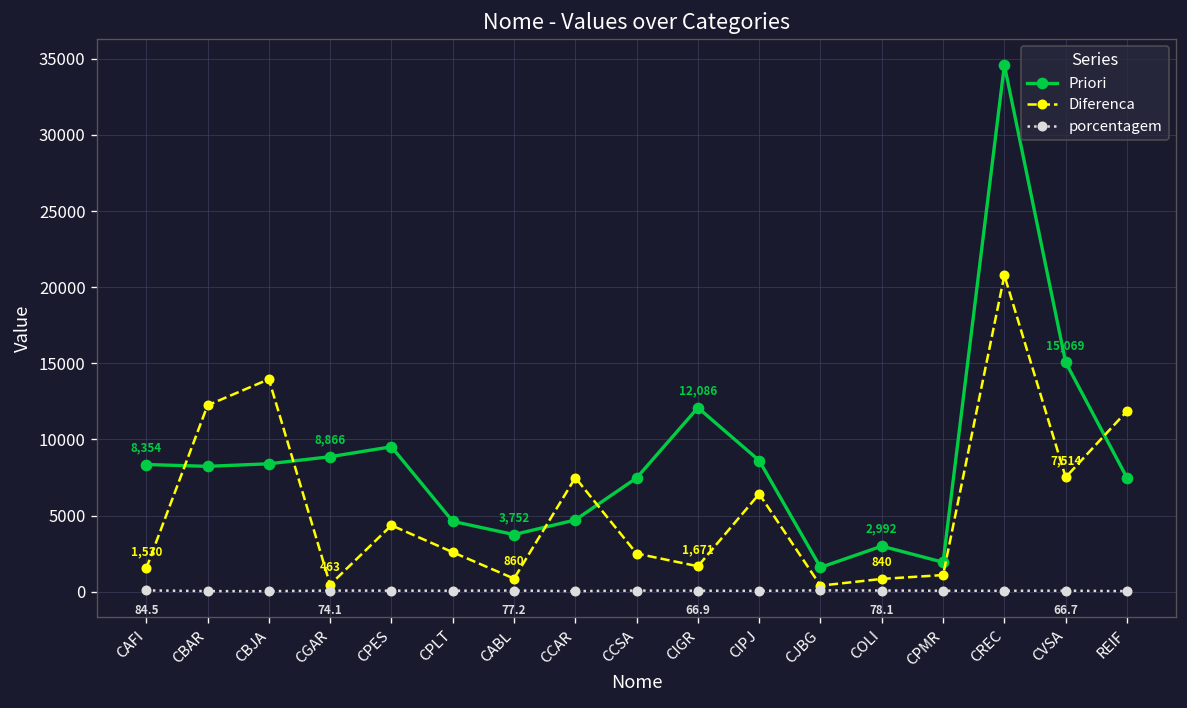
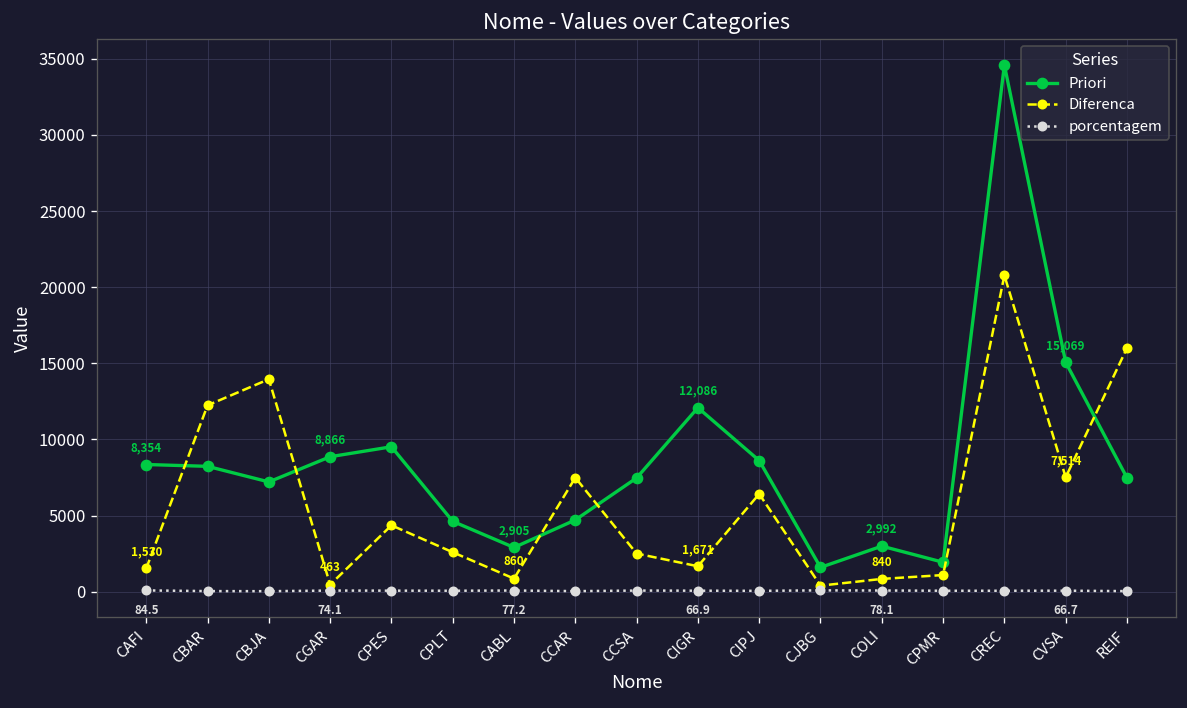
  {
    "Priori": {
      "CAFI": "8,354",
-     "CBJA": "8400",
+     "CBJA": "7200",
      "CGAR": "8,866",
-     "CABL": "3,752",
+     "CABL": "2,905",
      "CIGR": "12,086",
      "COLI": "2,992",
      "CVSA": "15,069"
    },
    "Diferenca": {
      "CBAR": "12200",
      "CBJA": "14000",
      "CPES": "4400",
      "CPLT": "2600",
      "CCAR": "7500",
      "CCSA": "2500",
      "CIPJ": "6400",
      "CJBG": "400",
      "CPMR": "1100",
      "CREC": "20800",
-     "REIF": "11900"
+     "REIF": "16000"
    },
    "porcentagem": {
      "CAFI": "84.5",
      "CGAR": "74.1",
      "CABL": "77.2",
      "CIGR": "66.9",
      "COLI": "78.1",
      "CVSA": "66.7"
    }
  }
